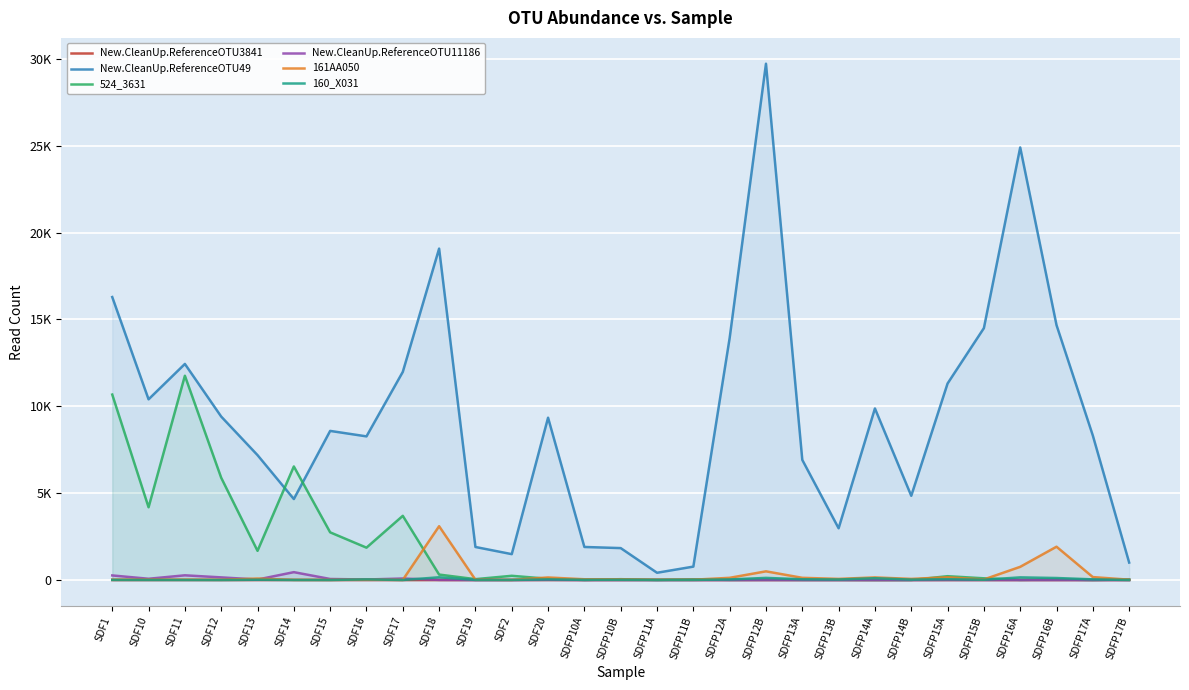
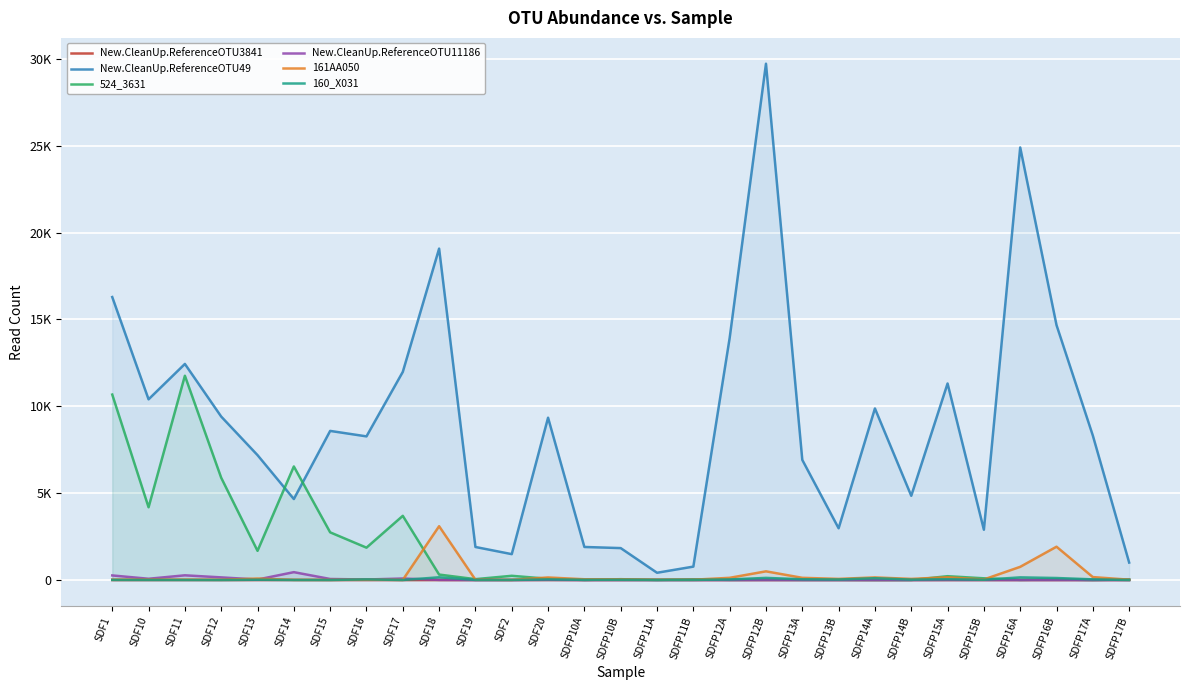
  {
    "New.CleanUp.ReferenceOTU49": {
      "SDF1": 16300,
      "SDF10": 10400,
      "SDF11": 12400,
      "SDF12": 9400,
      "SDF13": 7200,
      "SDF14": 4700,
      "SDF15": 8600,
      "SDF16": 8300,
      "SDF17": 12000,
      "SDF18": 19100,
      "SDF19": 1900,
      "SDF2": 1500,
      "SDF20": 9300,
      "SDFP10A": 1900,
      "SDFP10B": 1800,
      "SDFP11A": 400,
      "SDFP11B": 800,
      "SDFP12A": 13900,
      "SDFP12B": 29700,
      "SDFP13A": 6900,
      "SDFP13B": 3000,
      "SDFP14A": 9900,
      "SDFP14B": 4800,
      "SDFP15A": 11300,
-     "SDFP15B": 14500,
+     "SDFP15B": 2900,
      "SDFP16A": 24900,
      "SDFP16B": 14700,
      "SDFP17A": 8300,
      "SDFP17B": 1000
    },
    "New.CleanUp.ReferenceOTU11186": {
      "SDF1": 300,
      "SDF11": 300,
      "SDF14": 500
    },
    "161AA050": {
      "SDF18": 3100,
      "SDFP12B": 500,
      "SDFP16A": 800,
      "SDFP16B": 1900
    }
  }
